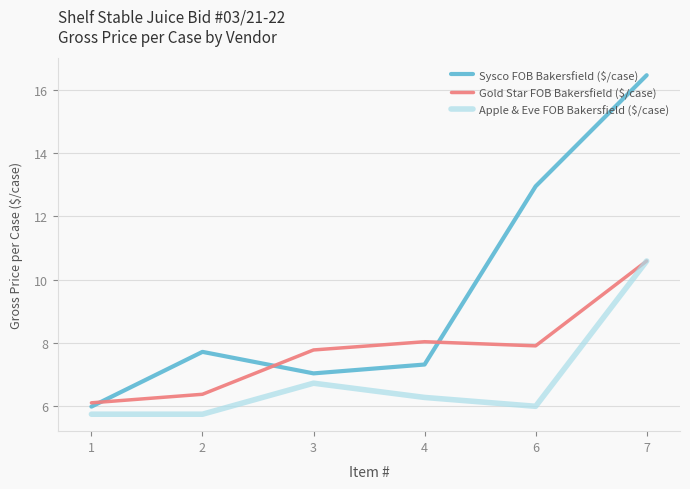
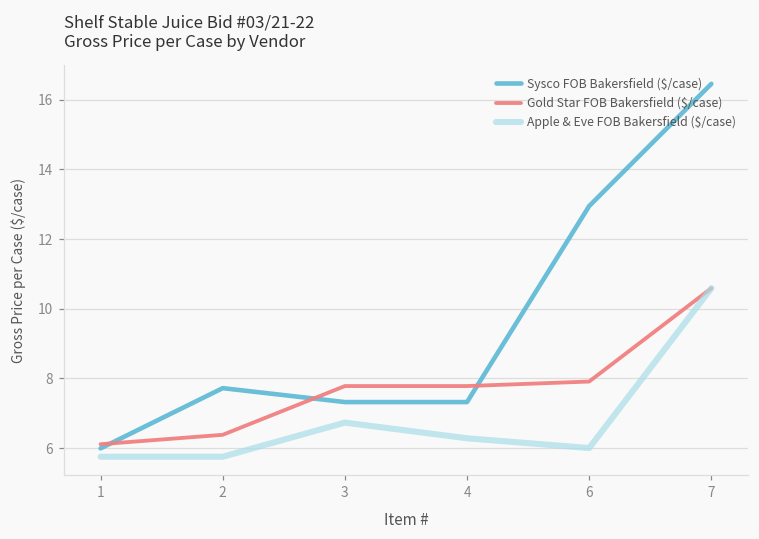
  {
    "Sysco FOB Bakersfield ($/case)": {
      "1": 6.0,
      "2": 7.7,
-     "3": 7.0,
+     "3": 7.3,
      "4": 7.3,
      "6": 13.0,
      "7": 16.5
    },
    "Gold Star FOB Bakersfield ($/case)": {
      "1": 6.1,
      "2": 6.4,
      "3": 7.8,
-     "4": 8.0,
+     "4": 7.8,
      "6": 7.9
    },
    "Apple & Eve FOB Bakersfield ($/case)": {
      "1": 5.8,
      "2": 5.8,
      "3": 6.7,
      "4": 6.3,
      "6": 6.0
    }
  }
